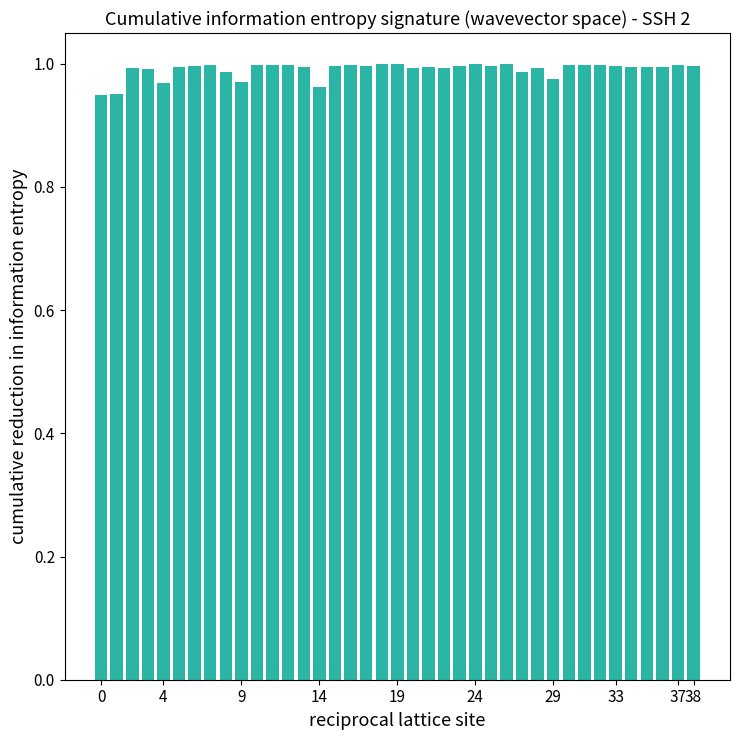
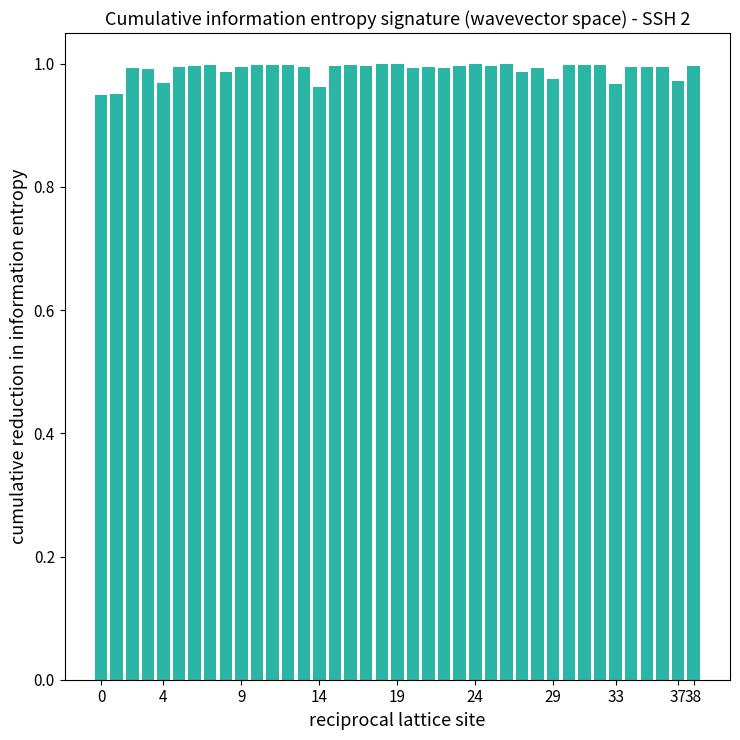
  {
    "0": 0.95,
    "4": 0.97,
-   "9": 0.97,
+   "9": 0.99,
    "14": 0.96,
    "19": 1.00,
    "24": 1.00,
    "29": 0.97,
-   "33": 1.00,
-   "37": 1.00,
+   "33": 0.97,
+   "37": 0.97,
    "38": 1.00
  }
